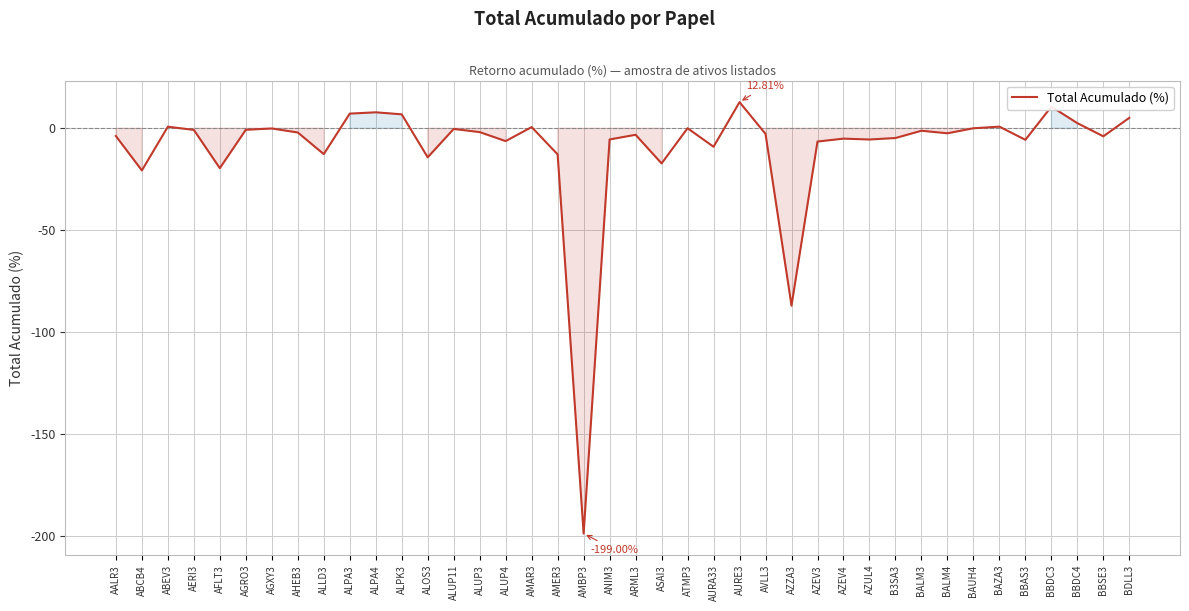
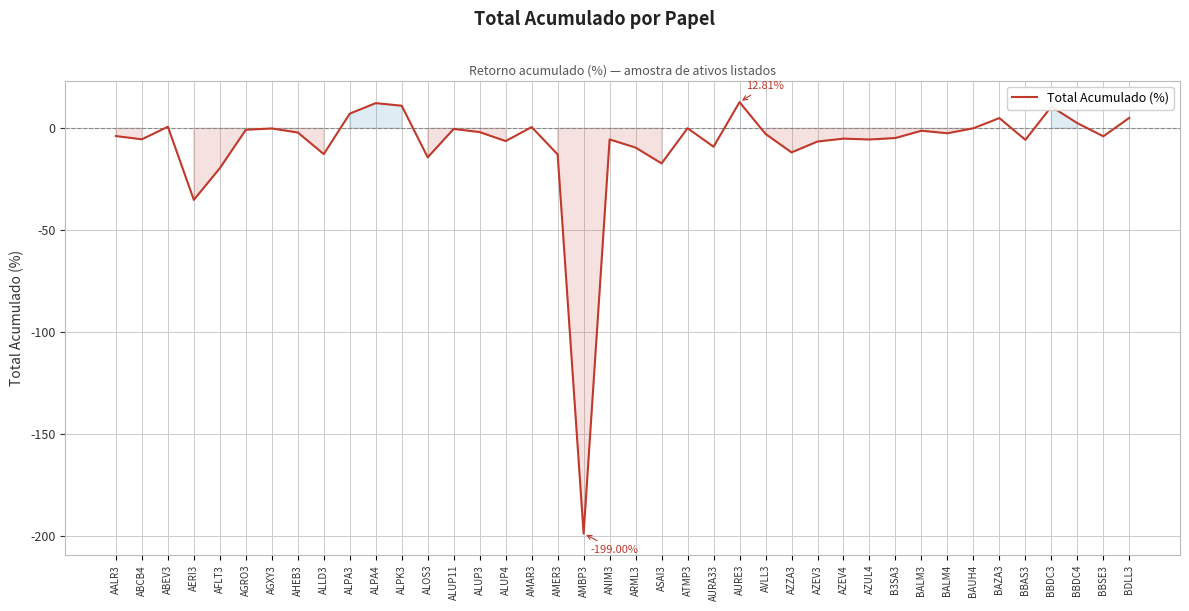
  {
    "AALR3": -4,
-   "ABCB4": -21,
+   "ABCB4": -5,
    "ABEV3": 1,
-   "AERI3": -1,
+   "AERI3": -35,
    "AFLT3": -20,
    "AGRO3": -1,
    "AGXY3": 0,
    "AHEB3": -2,
    "ALLD3": -13,
    "ALPA3": 7,
-   "ALPA4": 8,
-   "ALPK3": 7,
+   "ALPA4": 12,
+   "ALPK3": 11,
    "ALOS3": -14,
    "ALUP11": 0,
    "ALUP3": -2,
    "ALUP4": -6,
    "AMAR3": 1,
    "AMER3": -13,
    "ANIM3": -6,
-   "ARML3": -3,
+   "ARML3": -10,
    "ASAI3": -17,
    "ATMP3": 0,
    "AURA33": -9,
    "AVLL3": -3,
-   "AZZA3": -87,
+   "AZZA3": -12,
    "AZEV3": -7,
    "AZEV4": -5,
    "AZUL4": -6,
    "B3SA3": -5,
    "BALM3": -1,
    "BALM4": -2,
    "BAUH4": 0,
-   "BAZA3": 1,
+   "BAZA3": 5,
    "BBAS3": -6,
    "BBDC4": 2,
    "BBSE3": -4,
    "BDLL3": 5
  }
